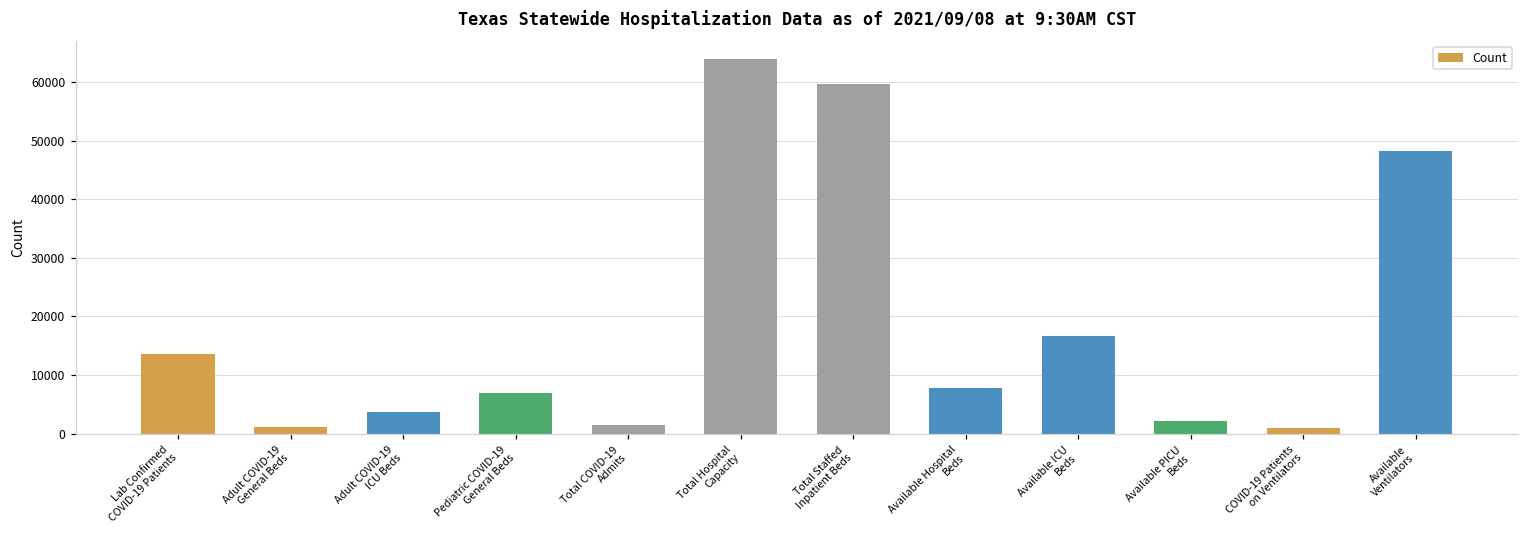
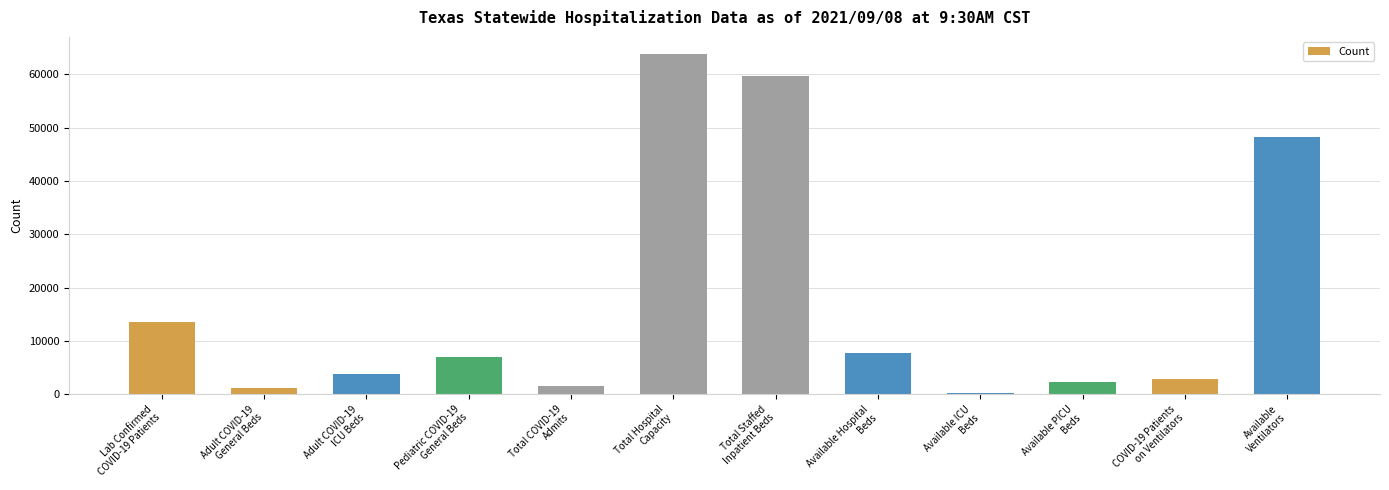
  {
    "Lab Confirmed COVID-19 Patients": 14000,
    "Adult COVID-19 General Beds": 1000,
    "Adult COVID-19 ICU Beds": 4000,
    "Pediatric COVID-19 General Beds": 7000,
    "Total COVID-19 Admits": 2000,
    "Total Hospital Capacity": 64000,
    "Total Staffed Inpatient Beds": 60000,
    "Available Hospital Beds": 8000,
-   "Available ICU Beds": 17000,
+   "Available ICU Beds": 0,
    "Available PICU Beds": 2000,
-   "COVID-19 Patients on Ventilators": 1000,
+   "COVID-19 Patients on Ventilators": 3000,
    "Available Ventilators": 48000
  }
